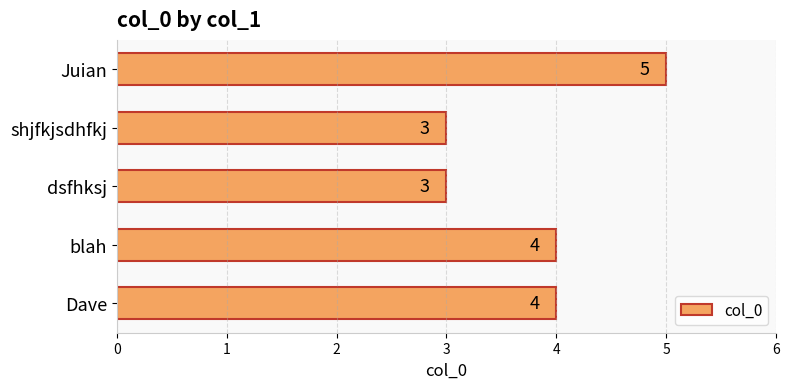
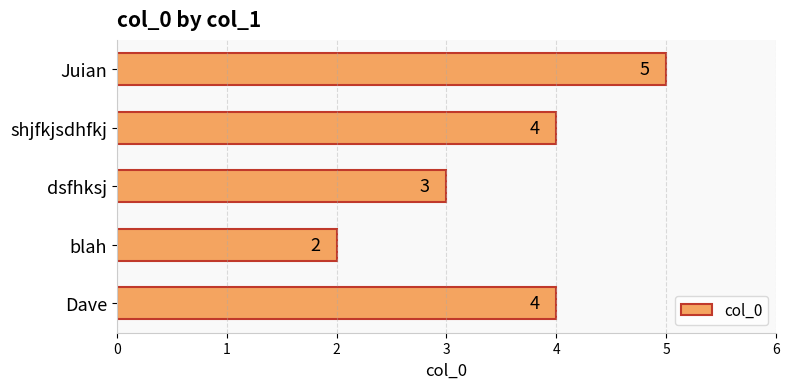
  {
    "Juian": 5,
-   "shjfkjsdhfkj": 3,
+   "shjfkjsdhfkj": 4,
    "dsfhksj": 3,
-   "blah": 4,
+   "blah": 2,
    "Dave": 4
  }
